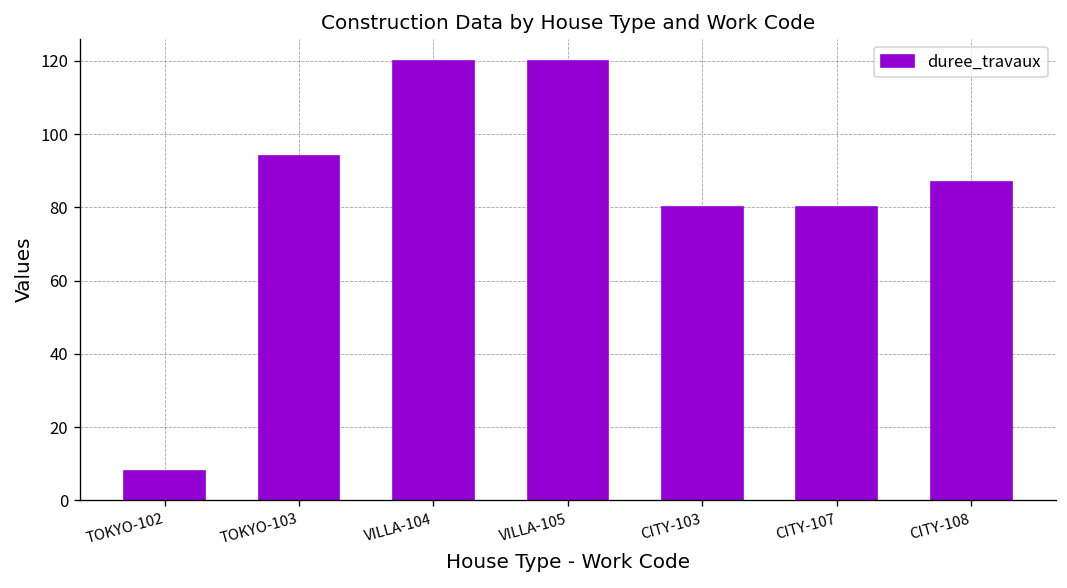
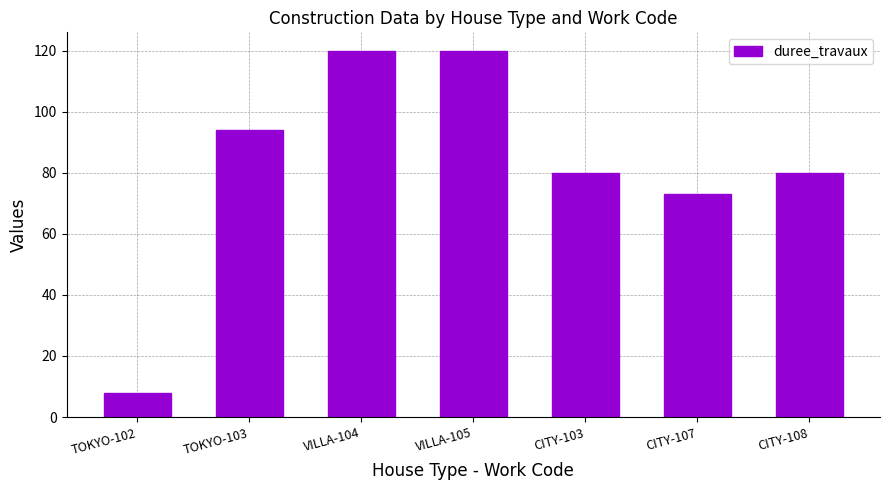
  {
    "TOKYO-102": 8,
    "TOKYO-103": 94,
    "VILLA-104": 120,
    "VILLA-105": 120,
    "CITY-103": 80,
-   "CITY-107": 80,
-   "CITY-108": 87
+   "CITY-107": 73,
+   "CITY-108": 80
  }
